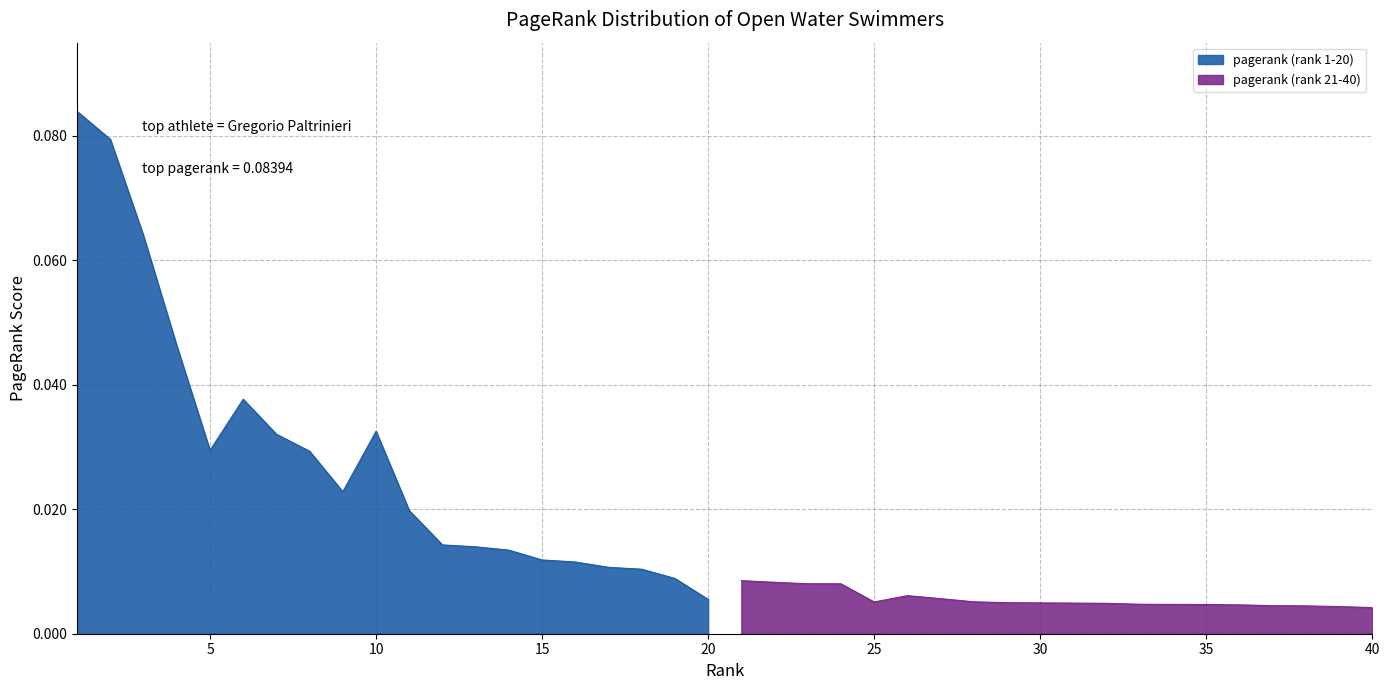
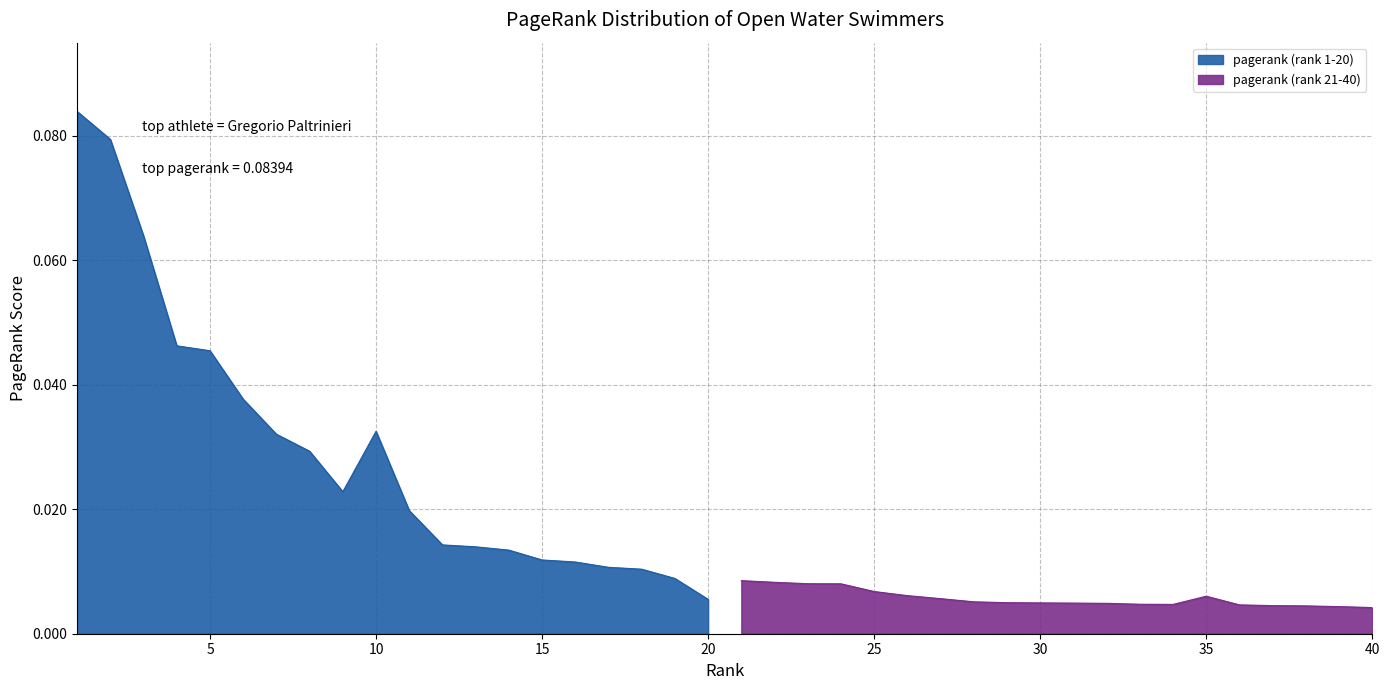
  {
    "pagerank (rank 1-20)": {
-     "5": 0.029,
+     "5": 0.045,
      "10": 0.033,
      "15": 0.012,
      "20": 0.006
    },
    "pagerank (rank 21-40)": {
-     "25": 0.005,
+     "25": 0.007,
      "30": 0.005,
-     "35": 0.005,
+     "35": 0.006,
      "40": 0.004
    }
  }
